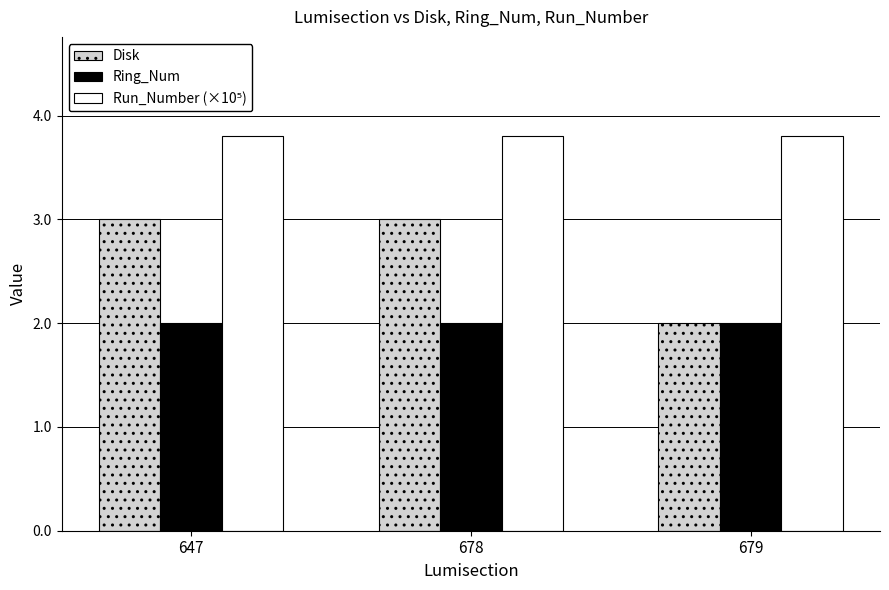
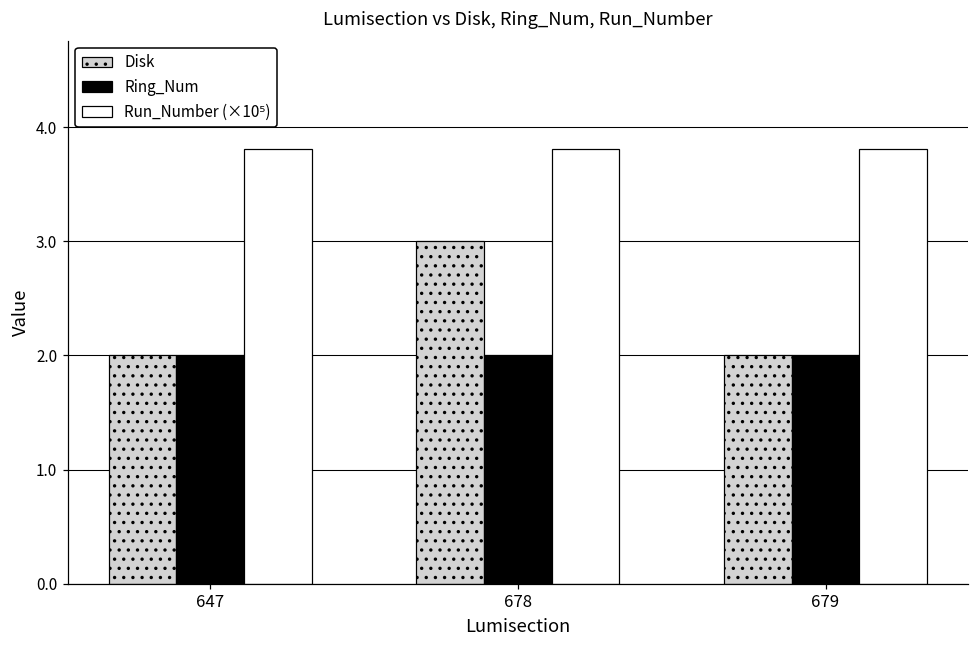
  {
    "Disk": {
-     "647": 3,
+     "647": 2,
      "678": 3,
      "679": 2
    },
    "Ring_Num": {
      "647": 2,
      "678": 2,
      "679": 2
    },
    "Run_Number (×10⁵)": {
      "647": 3.81,
      "678": 3.81,
      "679": 3.81
    }
  }
